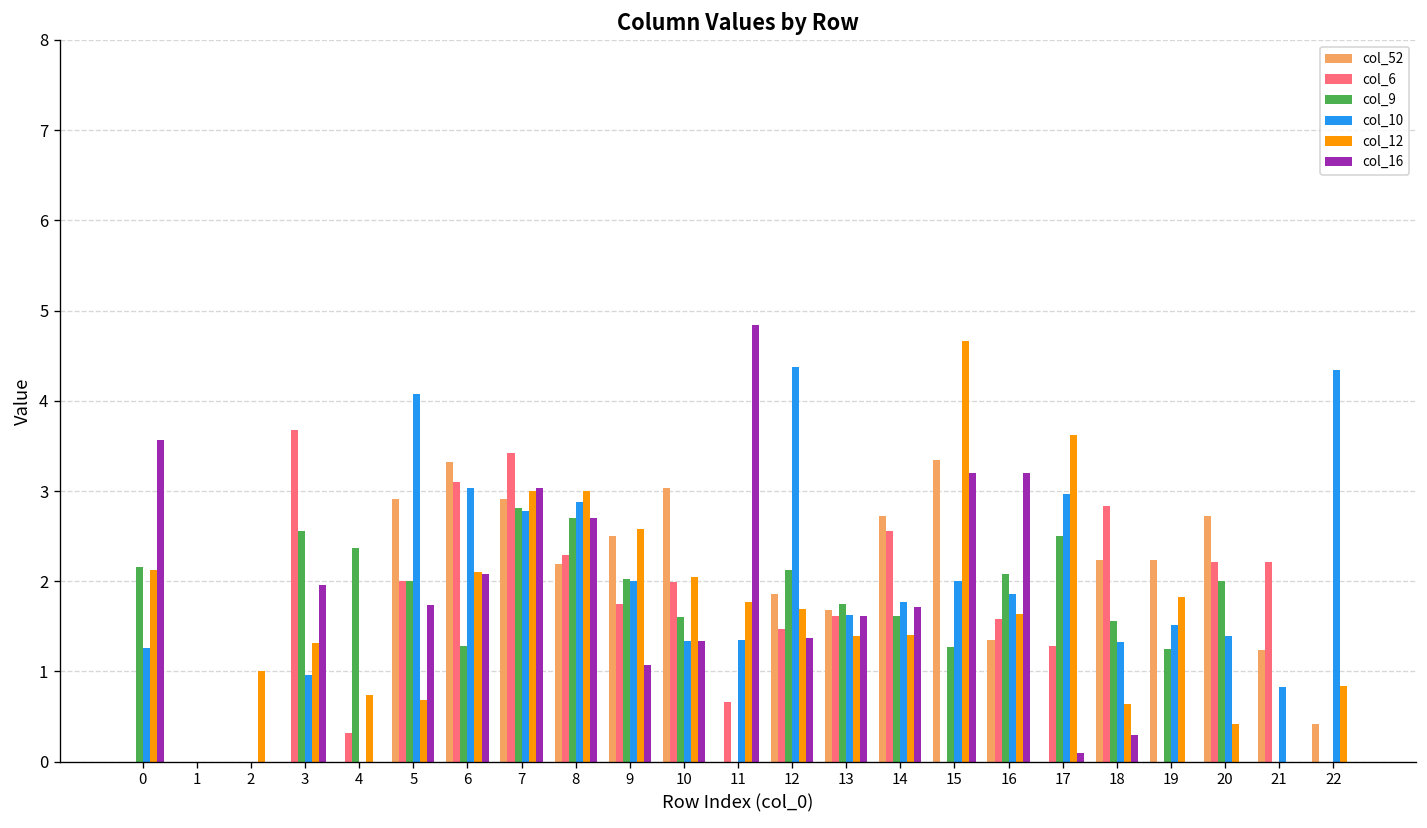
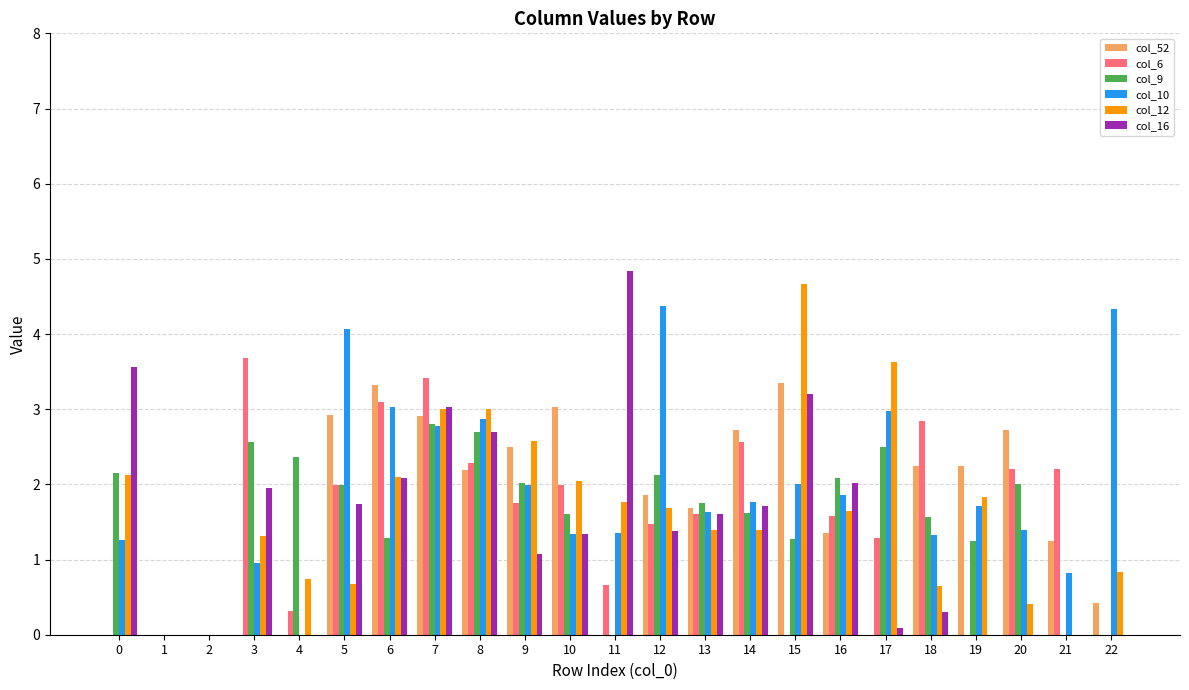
  {
    "col_52": {
      "0": 0.0,
      "1": 0.0,
      "2": 0.0,
      "3": 0.0,
      "4": 0.0,
      "5": 2.9,
      "6": 3.3,
      "7": 2.9,
      "8": 2.2,
      "9": 2.5,
      "10": 3.0,
      "11": 0.0,
      "12": 1.9,
      "13": 1.7,
      "14": 2.7,
      "15": 3.3,
      "16": 1.3,
      "17": 0.0,
      "18": 2.2,
      "19": 2.2,
      "20": 2.7,
      "21": 1.2,
      "22": 0.4
    },
    "col_6": {
      "0": 0.0,
      "1": 0.0,
      "2": 0.0,
      "3": 3.7,
      "4": 0.3,
      "5": 2.0,
      "6": 3.1,
      "7": 3.4,
      "8": 2.3,
      "9": 1.7,
      "10": 2.0,
      "11": 0.7,
      "12": 1.5,
      "13": 1.6,
      "14": 2.6,
      "15": 0.0,
      "16": 1.6,
      "17": 1.3,
      "18": 2.8,
      "19": 0.0,
      "20": 2.2,
      "21": 2.2,
      "22": 0.0
    },
    "col_9": {
      "0": 2.2,
      "1": 0.0,
      "2": 0.0,
      "3": 2.6,
      "4": 2.4,
      "5": 2.0,
      "6": 1.3,
      "7": 2.8,
      "8": 2.7,
      "9": 2.0,
      "10": 1.6,
      "11": 0.0,
      "12": 2.1,
      "13": 1.7,
      "14": 1.6,
      "15": 1.3,
      "16": 2.1,
      "17": 2.5,
      "18": 1.6,
      "19": 1.3,
      "20": 2.0,
      "21": 0.0,
      "22": 0.0
    },
    "col_10": {
      "0": 1.3,
      "1": 0.0,
      "2": 0.0,
      "3": 1.0,
      "4": 0.0,
      "5": 4.1,
      "6": 3.0,
      "7": 2.8,
      "8": 2.9,
      "9": 2.0,
      "10": 1.3,
      "11": 1.3,
      "12": 4.4,
      "13": 1.6,
      "14": 1.8,
      "15": 2.0,
      "16": 1.9,
      "17": 3.0,
      "18": 1.3,
-     "19": 1.5,
+     "19": 1.7,
      "20": 1.4,
      "21": 0.8,
      "22": 4.3
    },
    "col_12": {
      "0": 2.1,
      "1": 0,
-     "2": 1,
+     "2": 0,
      "3": 1.3,
      "4": 0.7,
      "5": 0.7,
      "6": 2.1,
      "7": 3,
      "8": 3,
      "9": 2.6,
      "10": 2.0,
      "11": 1.8,
      "12": 1.7,
      "13": 1.4,
      "14": 1.4,
      "15": 4.7,
      "16": 1.6,
      "17": 3.6,
      "18": 0.6,
      "19": 1.8,
      "20": 0.4,
      "21": 0,
      "22": 0.8
    },
    "col_16": {
      "0": 3.6,
      "1": 0.0,
      "2": 0.0,
      "3": 2.0,
      "4": 0.0,
      "5": 1.7,
      "6": 2.1,
      "7": 3.0,
      "8": 2.7,
      "9": 1.1,
      "10": 1.3,
      "11": 4.8,
      "12": 1.4,
      "13": 1.6,
      "14": 1.7,
      "15": 3.2,
-     "16": 3.2,
+     "16": 2.0,
      "17": 0.1,
      "18": 0.3,
      "19": 0.0,
      "20": 0.0,
      "21": 0.0,
      "22": 0.0
    }
  }
